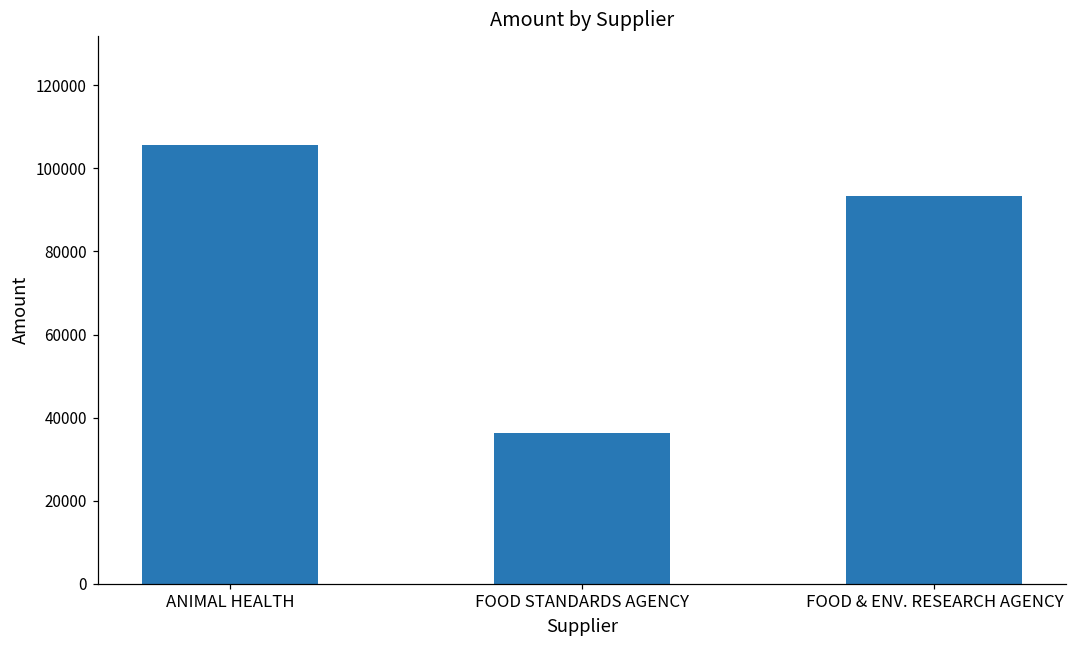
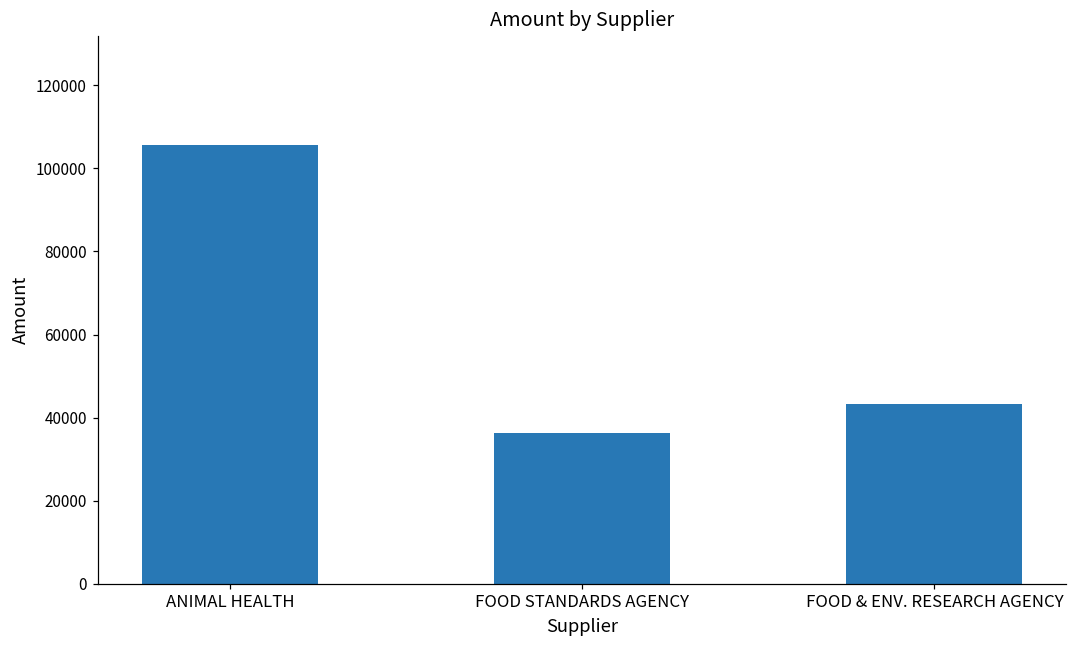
  {
    "ANIMAL HEALTH": 106000,
    "FOOD STANDARDS AGENCY": 36000,
-   "FOOD & ENV. RESEARCH AGENCY": 93000
+   "FOOD & ENV. RESEARCH AGENCY": 43000
  }
